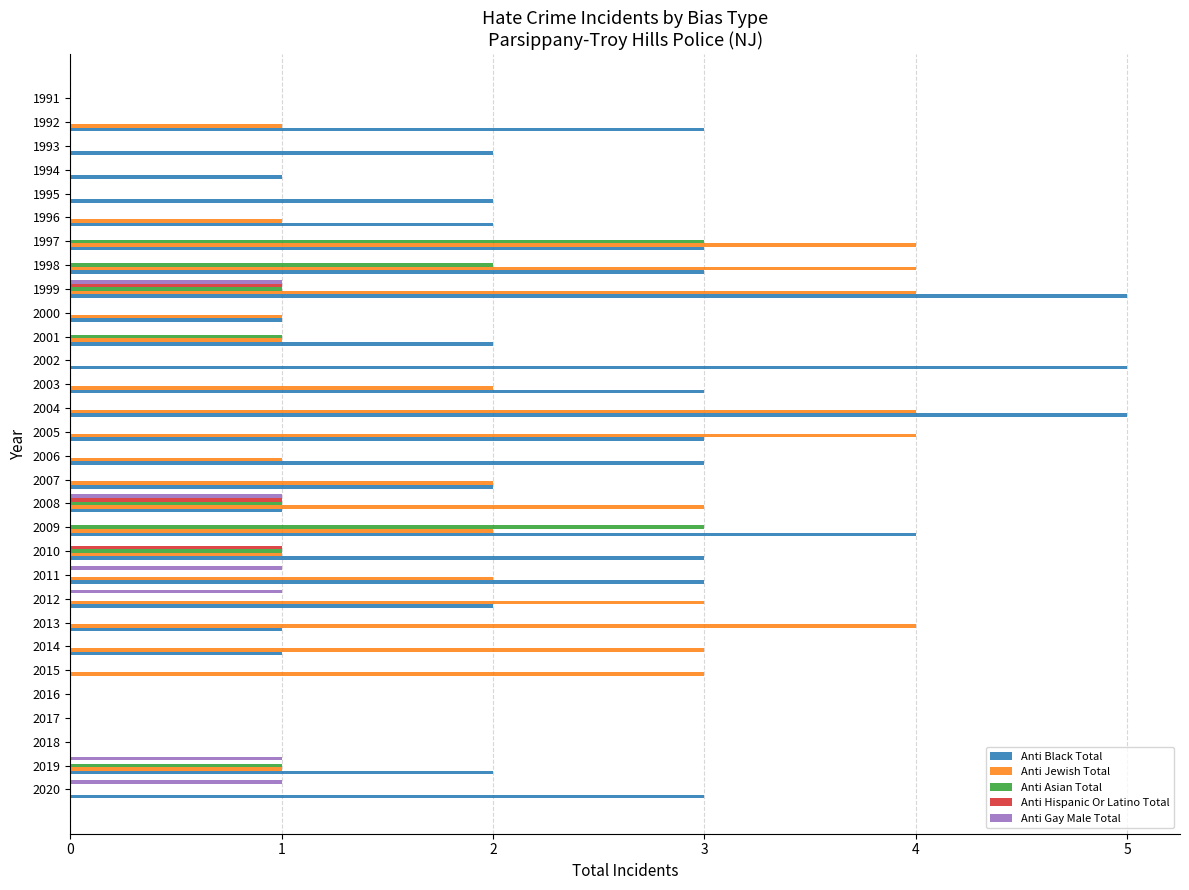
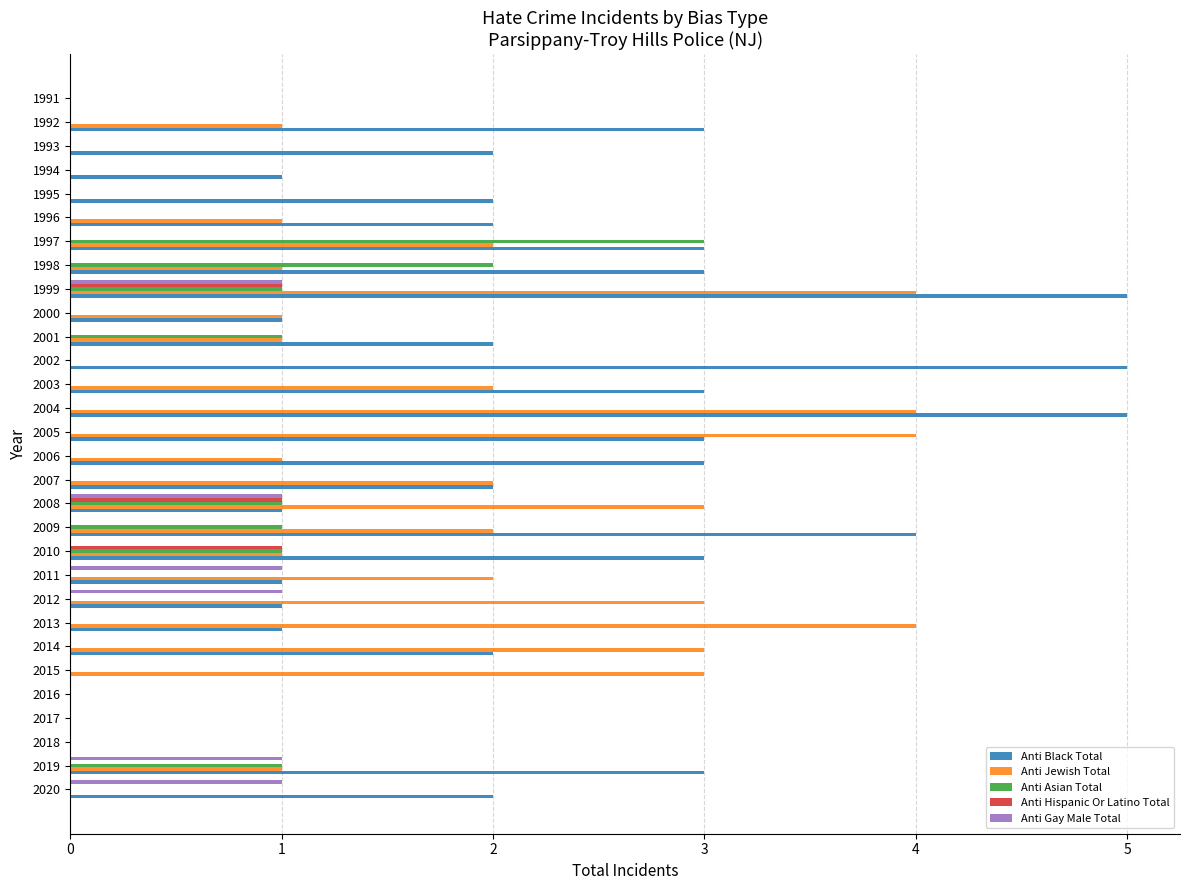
  {
    "Anti Black Total": {
      "1991": 0,
      "1992": 3,
      "1993": 2,
      "1994": 1,
      "1995": 2,
      "1996": 2,
      "1997": 3,
      "1998": 3,
      "1999": 5,
      "2000": 1,
      "2001": 2,
      "2002": 5,
      "2003": 3,
      "2004": 5,
      "2005": 3,
      "2006": 3,
      "2007": 2,
      "2008": 1,
      "2009": 4,
      "2010": 3,
-     "2011": 3,
-     "2012": 2,
+     "2011": 1,
+     "2012": 1,
      "2013": 1,
-     "2014": 1,
+     "2014": 2,
      "2015": 0,
      "2016": 0,
      "2017": 0,
      "2018": 0,
-     "2019": 2,
-     "2020": 3
+     "2019": 3,
+     "2020": 2
    },
    "Anti Jewish Total": {
      "1991": 0,
      "1992": 1,
      "1993": 0,
      "1994": 0,
      "1995": 0,
      "1996": 1,
-     "1997": 4,
-     "1998": 4,
+     "1997": 2,
+     "1998": 1,
      "1999": 4,
      "2000": 1,
      "2001": 1,
      "2002": 0,
      "2003": 2,
      "2004": 4,
      "2005": 4,
      "2006": 1,
      "2007": 2,
      "2008": 3,
      "2009": 2,
      "2010": 1,
      "2011": 2,
      "2012": 3,
      "2013": 4,
      "2014": 3,
      "2015": 3,
      "2016": 0,
      "2017": 0,
      "2018": 0,
      "2019": 1,
      "2020": 0
    },
    "Anti Asian Total": {
      "1991": 0,
      "1992": 0,
      "1993": 0,
      "1994": 0,
      "1995": 0,
      "1996": 0,
      "1997": 3,
      "1998": 2,
      "1999": 1,
      "2000": 0,
      "2001": 1,
      "2002": 0,
      "2003": 0,
      "2004": 0,
      "2005": 0,
      "2006": 0,
      "2007": 0,
      "2008": 1,
-     "2009": 3,
+     "2009": 1,
      "2010": 1,
      "2011": 0,
      "2012": 0,
      "2013": 0,
      "2014": 0,
      "2015": 0,
      "2016": 0,
      "2017": 0,
      "2018": 0,
      "2019": 1,
      "2020": 0
    },
    "Anti Hispanic Or Latino Total": {
      "1991": 0,
      "1992": 0,
      "1993": 0,
      "1994": 0,
      "1995": 0,
      "1996": 0,
      "1997": 0,
      "1998": 0,
      "1999": 1,
      "2000": 0,
      "2001": 0,
      "2002": 0,
      "2003": 0,
      "2004": 0,
      "2005": 0,
      "2006": 0,
      "2007": 0,
      "2008": 1,
      "2009": 0,
      "2010": 1,
      "2011": 0,
      "2012": 0,
      "2013": 0,
      "2014": 0,
      "2015": 0,
      "2016": 0,
      "2017": 0,
      "2018": 0,
      "2019": 0,
      "2020": 0
    },
    "Anti Gay Male Total": {
      "1991": 0,
      "1992": 0,
      "1993": 0,
      "1994": 0,
      "1995": 0,
      "1996": 0,
      "1997": 0,
      "1998": 0,
      "1999": 1,
      "2000": 0,
      "2001": 0,
      "2002": 0,
      "2003": 0,
      "2004": 0,
      "2005": 0,
      "2006": 0,
      "2007": 0,
      "2008": 1,
      "2009": 0,
      "2010": 0,
      "2011": 1,
      "2012": 1,
      "2013": 0,
      "2014": 0,
      "2015": 0,
      "2016": 0,
      "2017": 0,
      "2018": 0,
      "2019": 1,
      "2020": 1
    }
  }
